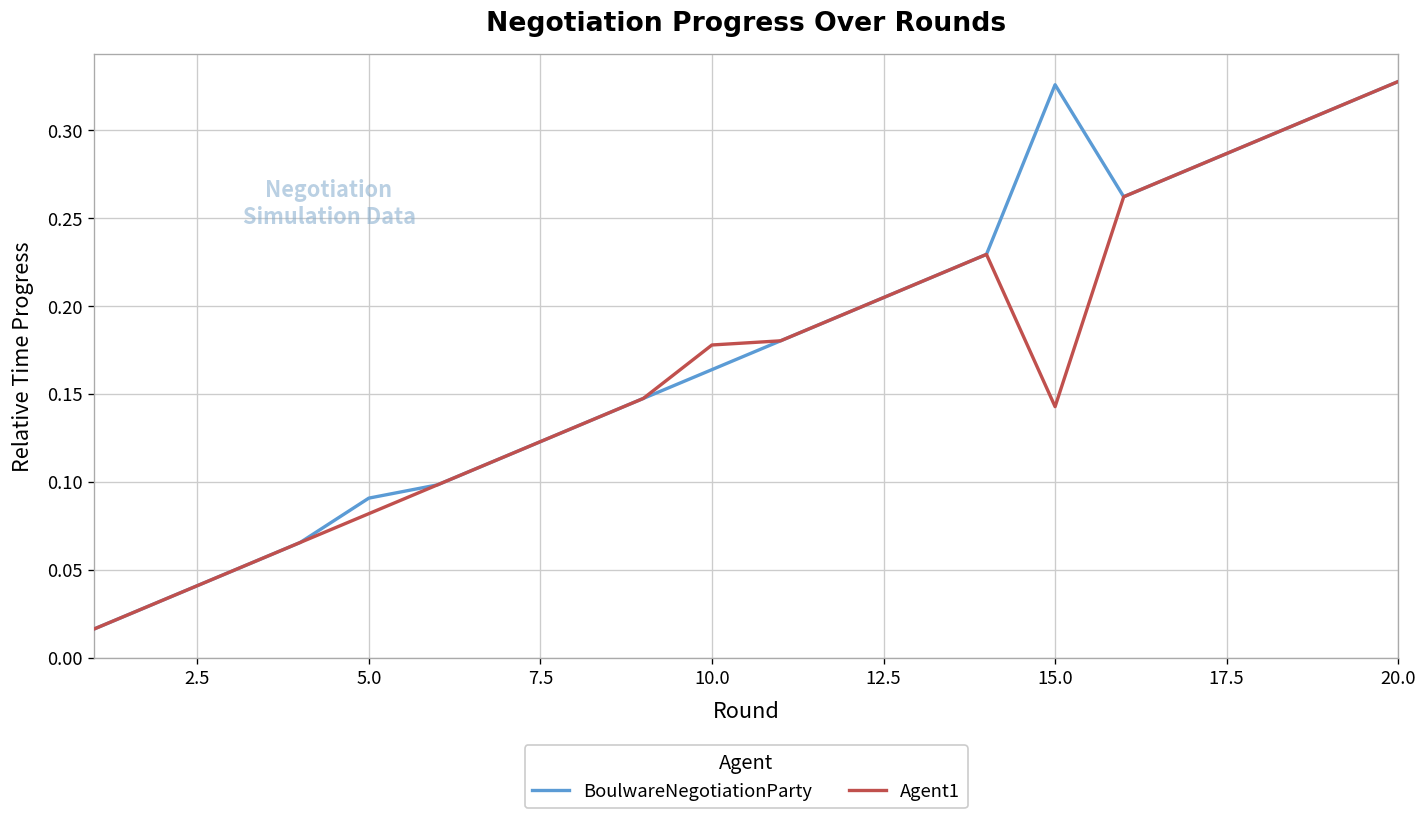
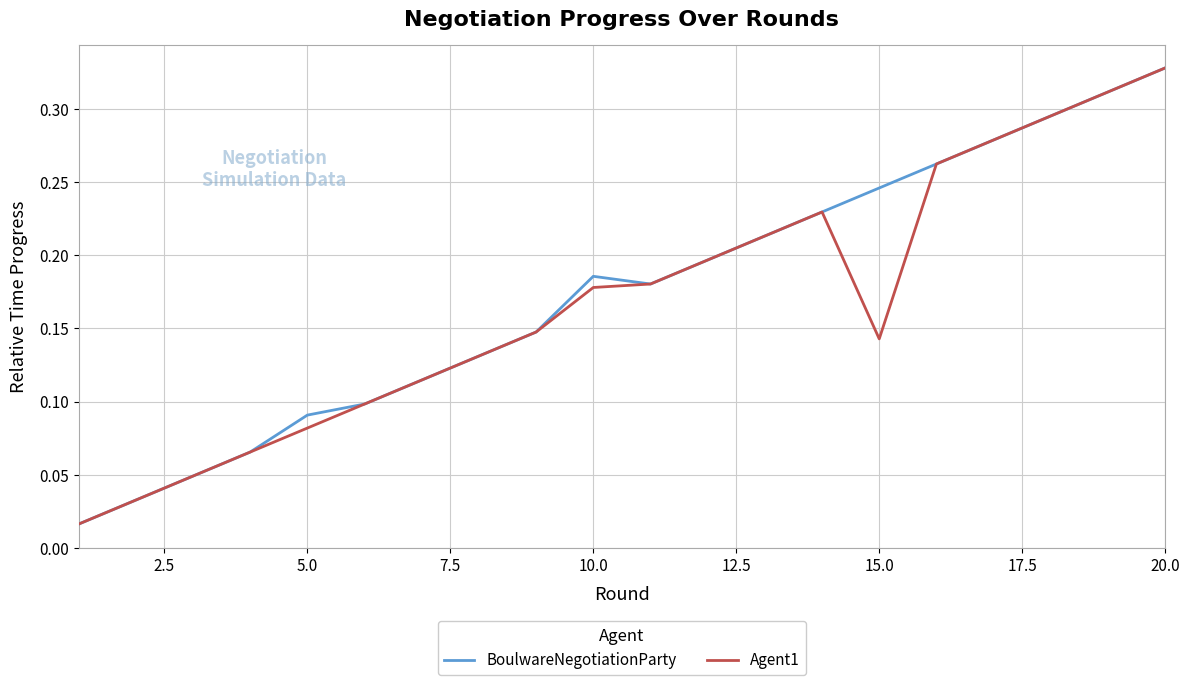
  {
    "BoulwareNegotiationParty": {
      "5.0": 0.091,
-     "10.0": 0.164,
-     "15.0": 0.326
+     "10.0": 0.186,
+     "15.0": 0.246
    },
    "Agent1": {
      "5.0": 0.082,
      "10.0": 0.178,
      "15.0": 0.143
    }
  }
